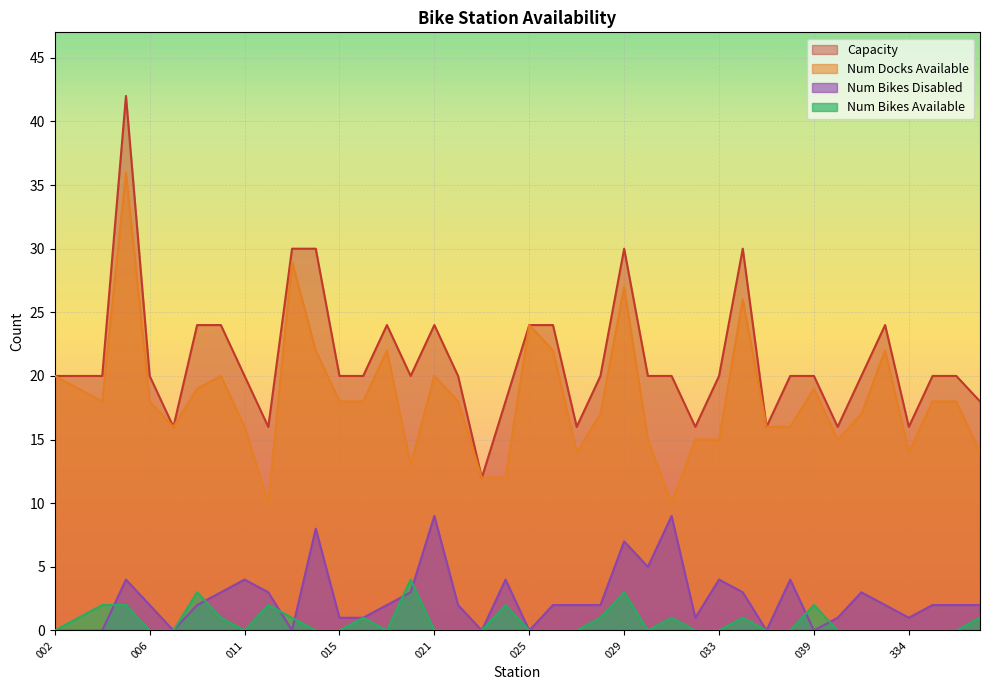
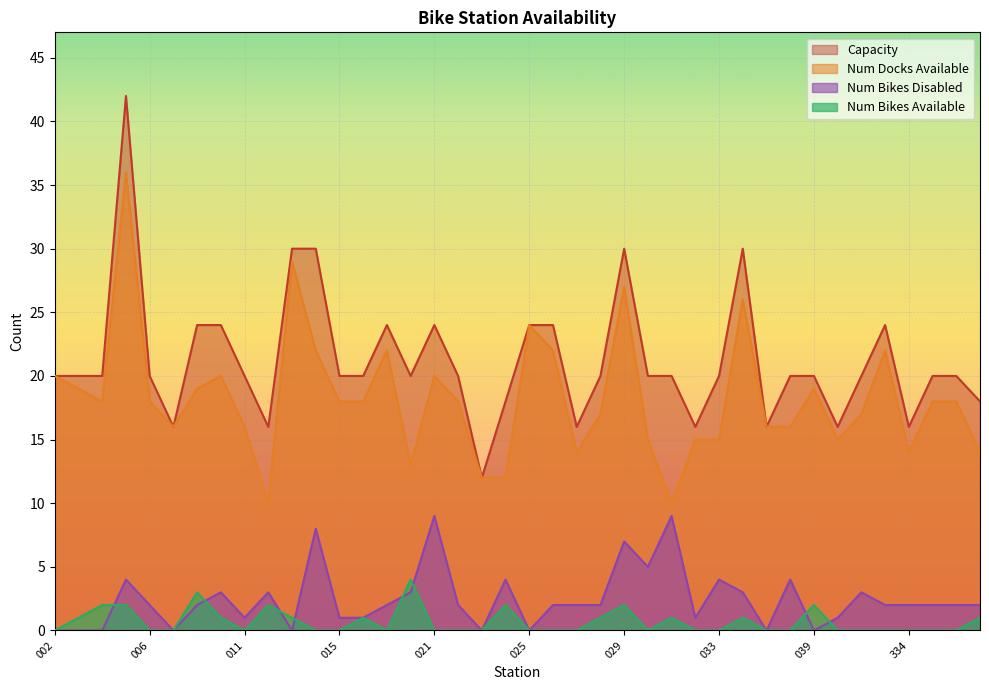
  {
    "Num Bikes Disabled": {
      "006": 2,
-     "011": 4,
+     "011": 1,
      "015": 1,
      "021": 9,
      "029": 7,
      "033": 4,
      "039": 0,
-     "334": 1
+     "334": 2
    },
    "Num Bikes Available": {
      "006": 0,
      "011": 0,
      "015": 0,
      "021": 0,
-     "029": 3,
+     "029": 2,
      "033": 0,
      "039": 2,
      "334": 0
    }
  }
